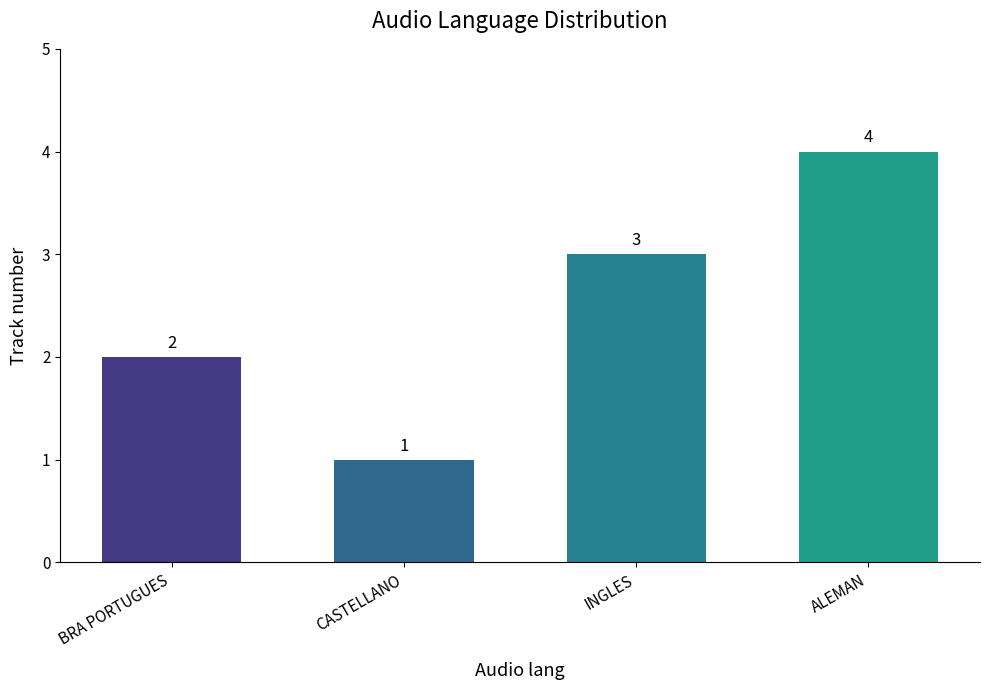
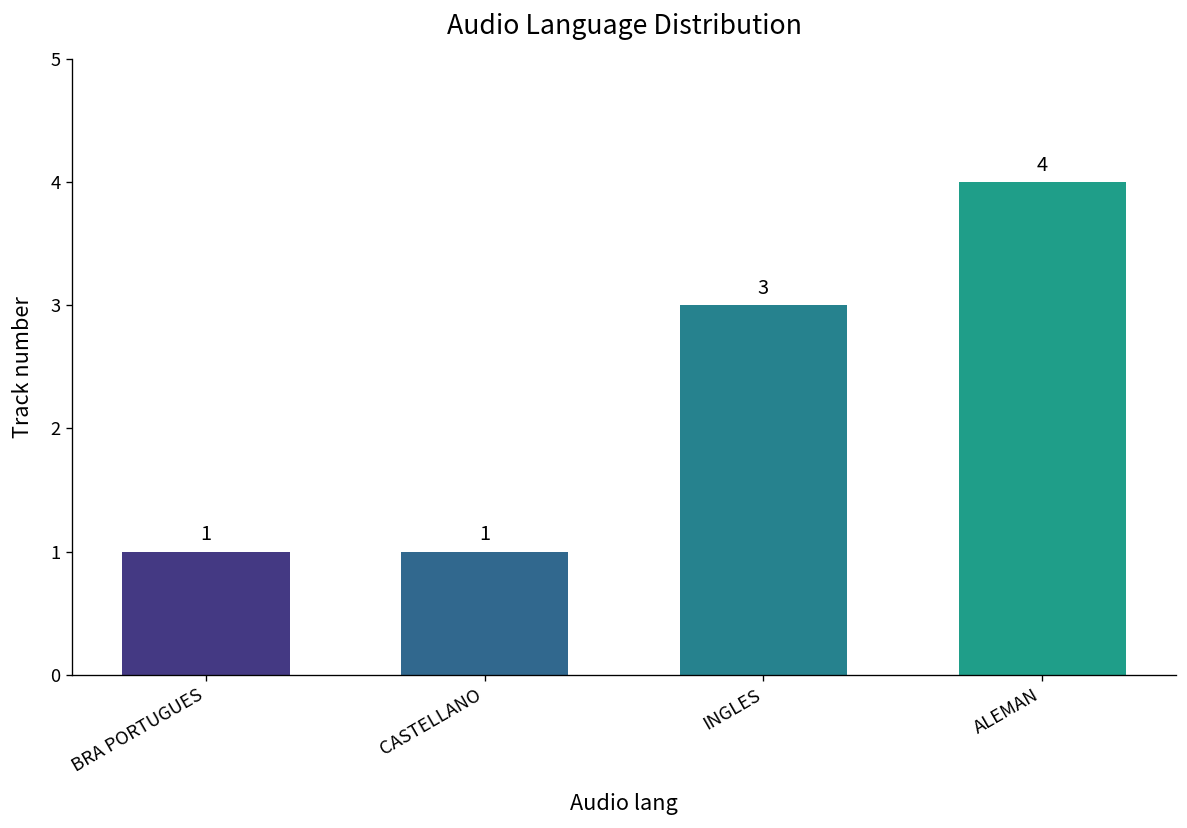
  {
-   "BRA PORTUGUES": 2,
+   "BRA PORTUGUES": 1,
    "CASTELLANO": 1,
    "INGLES": 3,
    "ALEMAN": 4
  }
